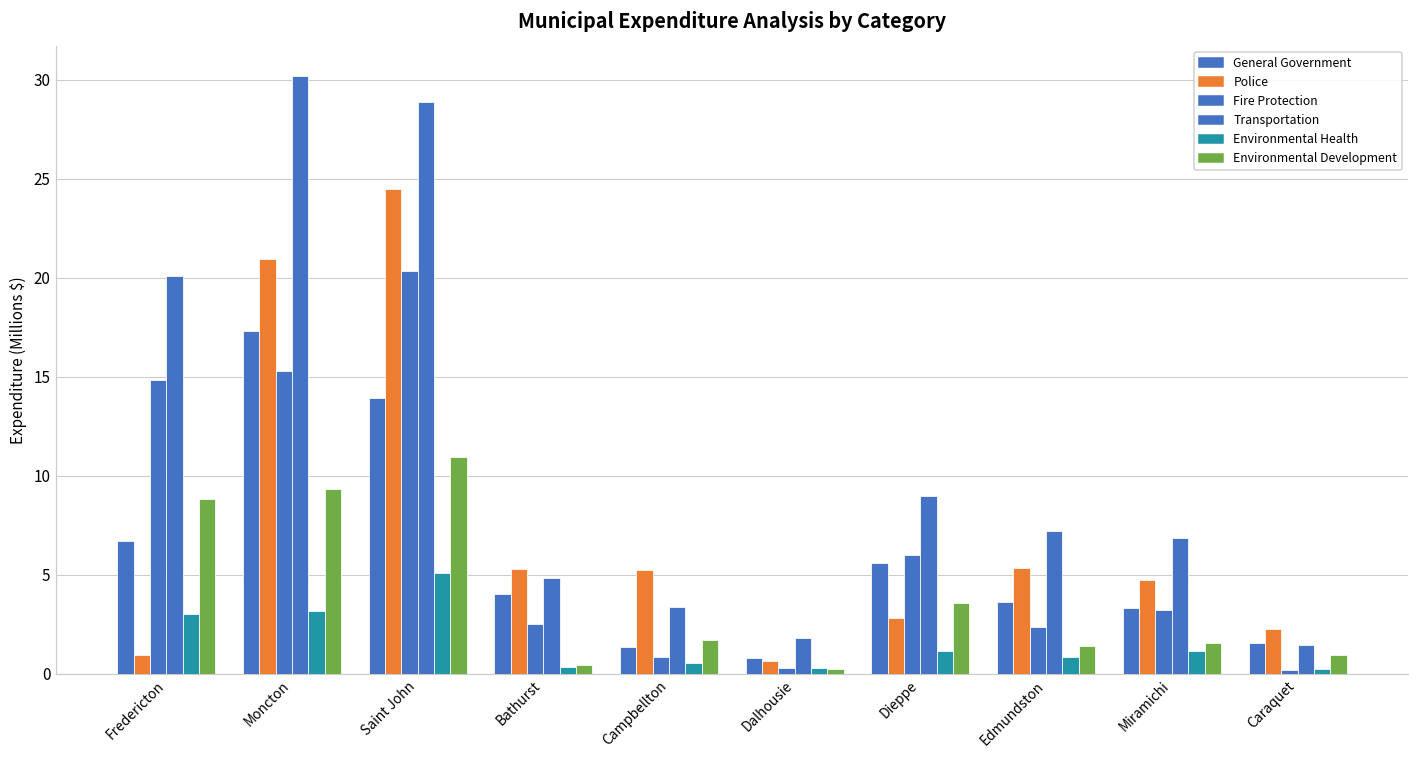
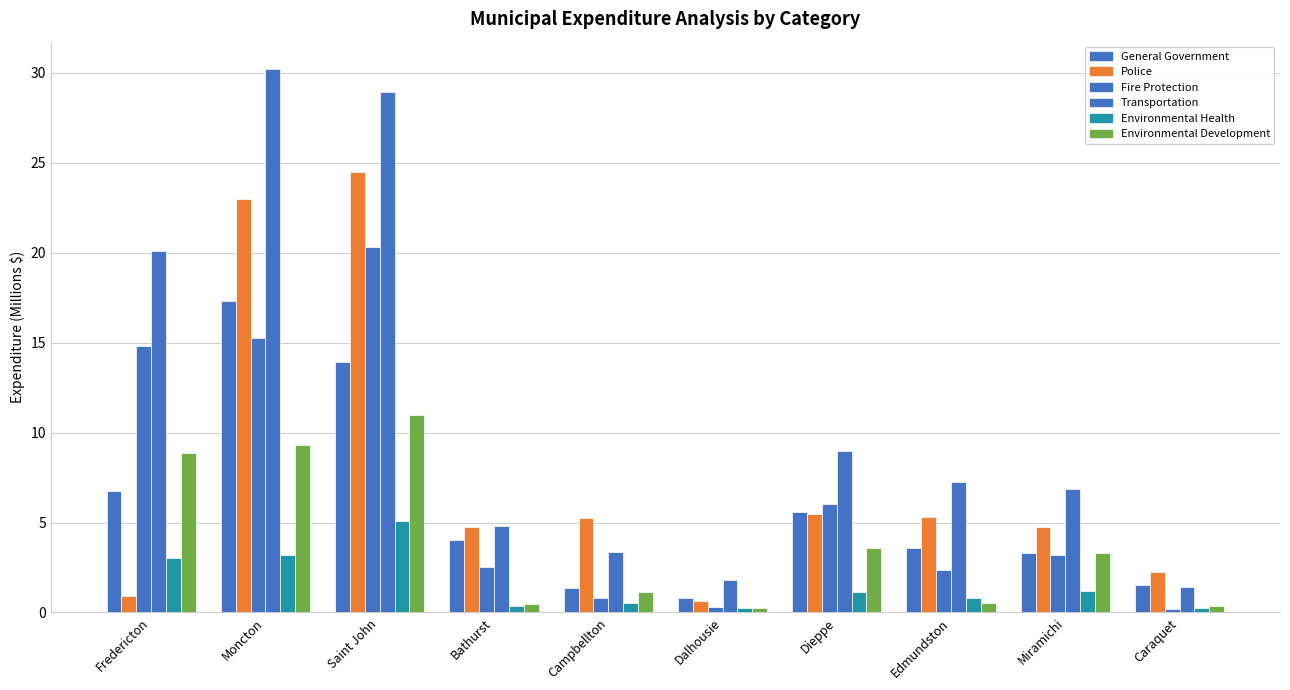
  {
    "Police": {
      "Fredericton": 0.9,
-     "Moncton": 20.9,
+     "Moncton": 23.0,
      "Saint John": 24.5,
-     "Bathurst": 5.3,
+     "Bathurst": 4.8,
      "Campbellton": 5.3,
      "Dalhousie": 0.6,
-     "Dieppe": 2.8,
+     "Dieppe": 5.5,
      "Edmundston": 5.3,
      "Miramichi": 4.8,
      "Caraquet": 2.2
    },
    "Environmental Development": {
      "Fredericton": 8.8,
      "Moncton": 9.3,
      "Saint John": 11.0,
      "Bathurst": 0.5,
-     "Campbellton": 1.7,
+     "Campbellton": 1.1,
      "Dalhousie": 0.2,
      "Dieppe": 3.6,
-     "Edmundston": 1.4,
-     "Miramichi": 1.5,
-     "Caraquet": 0.9
+     "Edmundston": 0.5,
+     "Miramichi": 3.3,
+     "Caraquet": 0.4
    }
  }
